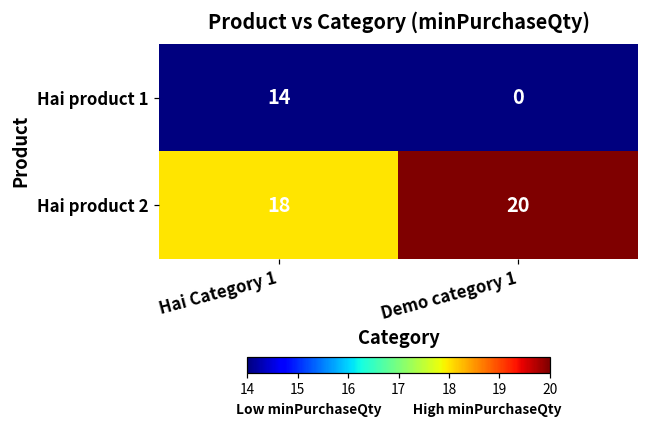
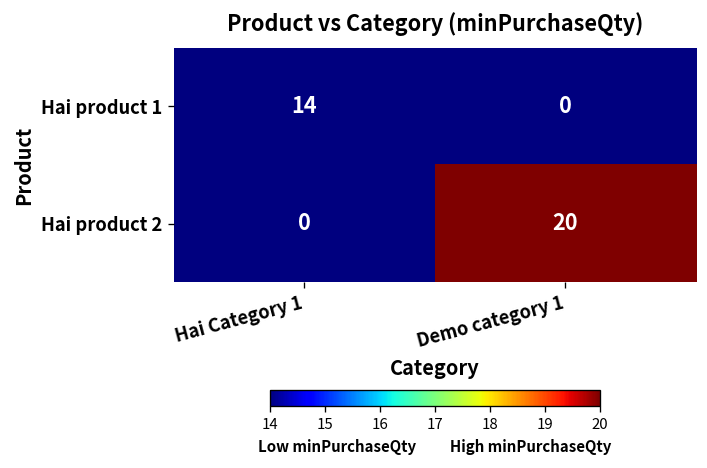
  {
    "Hai product 1": {
      "Hai Category 1": 14,
      "Demo category 1": 0
    },
    "Hai product 2": {
-     "Hai Category 1": 18,
+     "Hai Category 1": 0,
      "Demo category 1": 20
    }
  }
